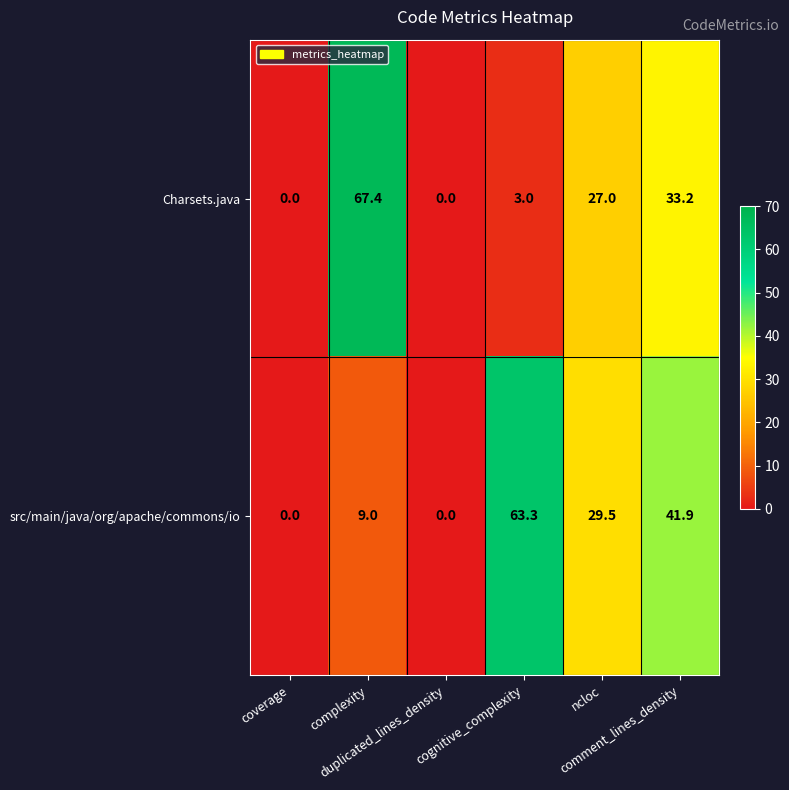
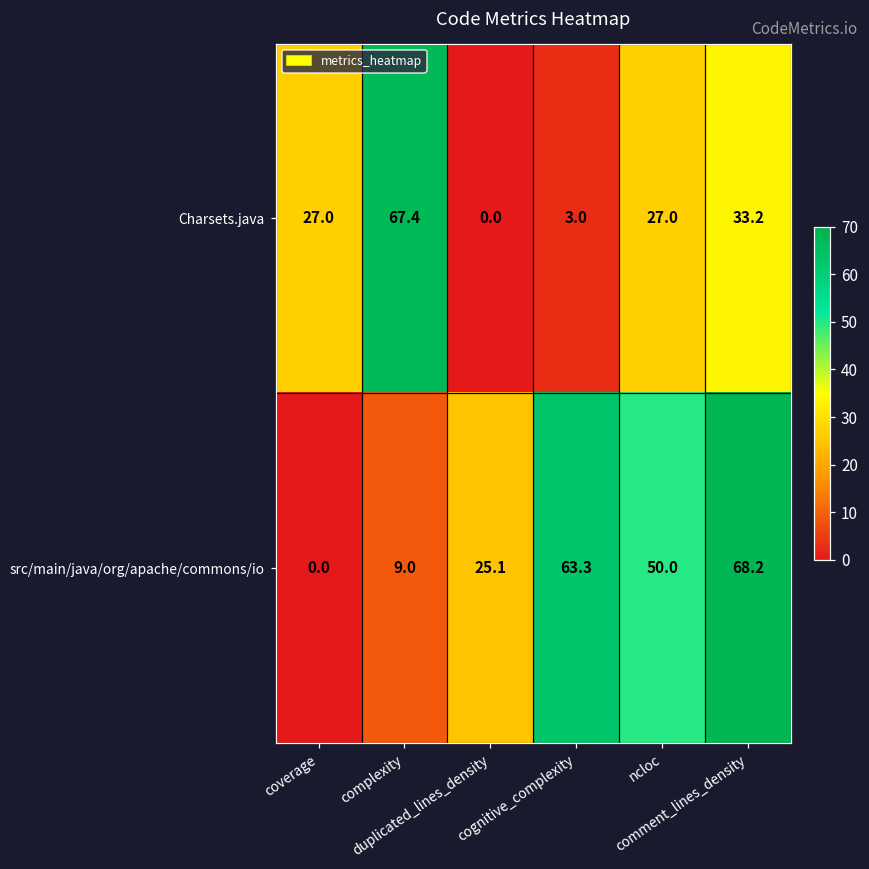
  {
    "Charsets.java": {
-     "coverage": 0.0,
+     "coverage": 27.0,
      "complexity": 67.4,
      "duplicated_lines_density": 0.0,
      "cognitive_complexity": 3.0,
      "ncloc": 27.0,
      "comment_lines_density": 33.2
    },
    "src/main/java/org/apache/commons/io": {
      "coverage": 0.0,
      "complexity": 9.0,
-     "duplicated_lines_density": 0.0,
+     "duplicated_lines_density": 25.1,
      "cognitive_complexity": 63.3,
-     "ncloc": 29.5,
-     "comment_lines_density": 41.9
+     "ncloc": 50.0,
+     "comment_lines_density": 68.2
    }
  }
